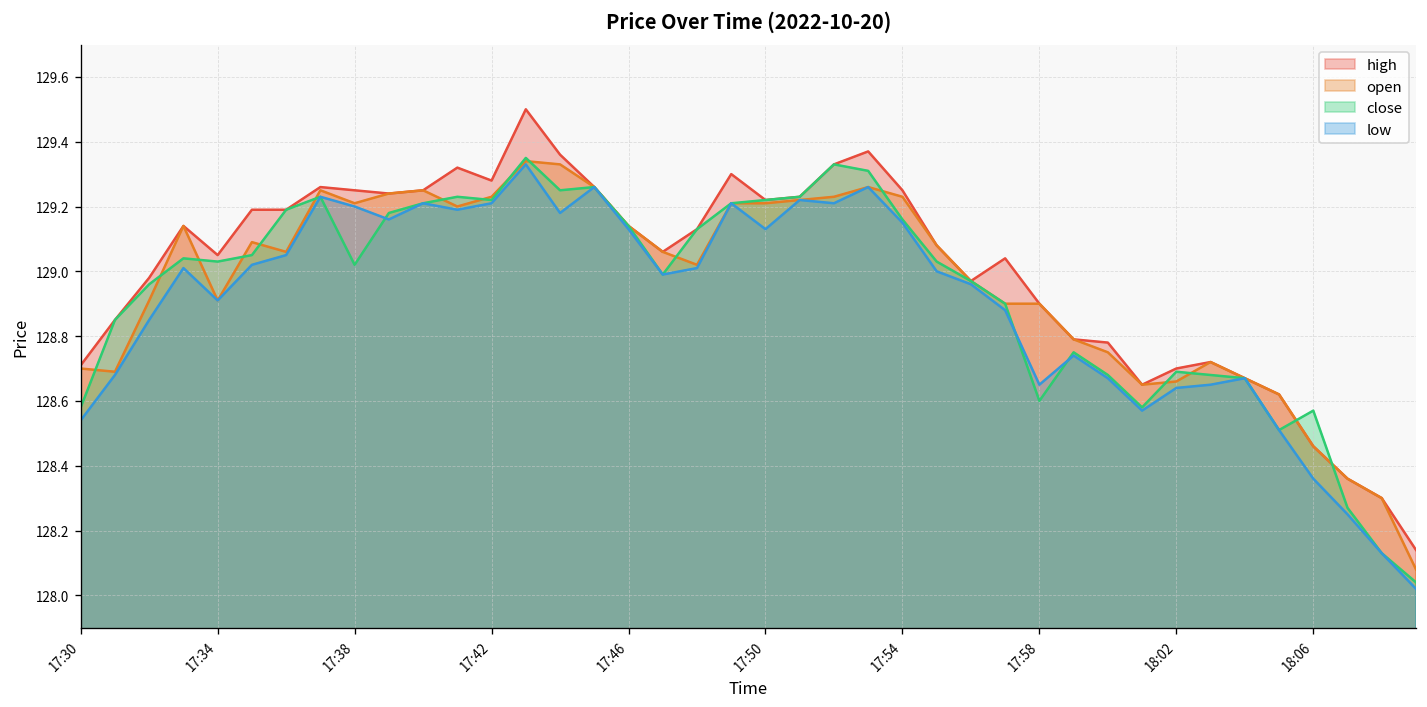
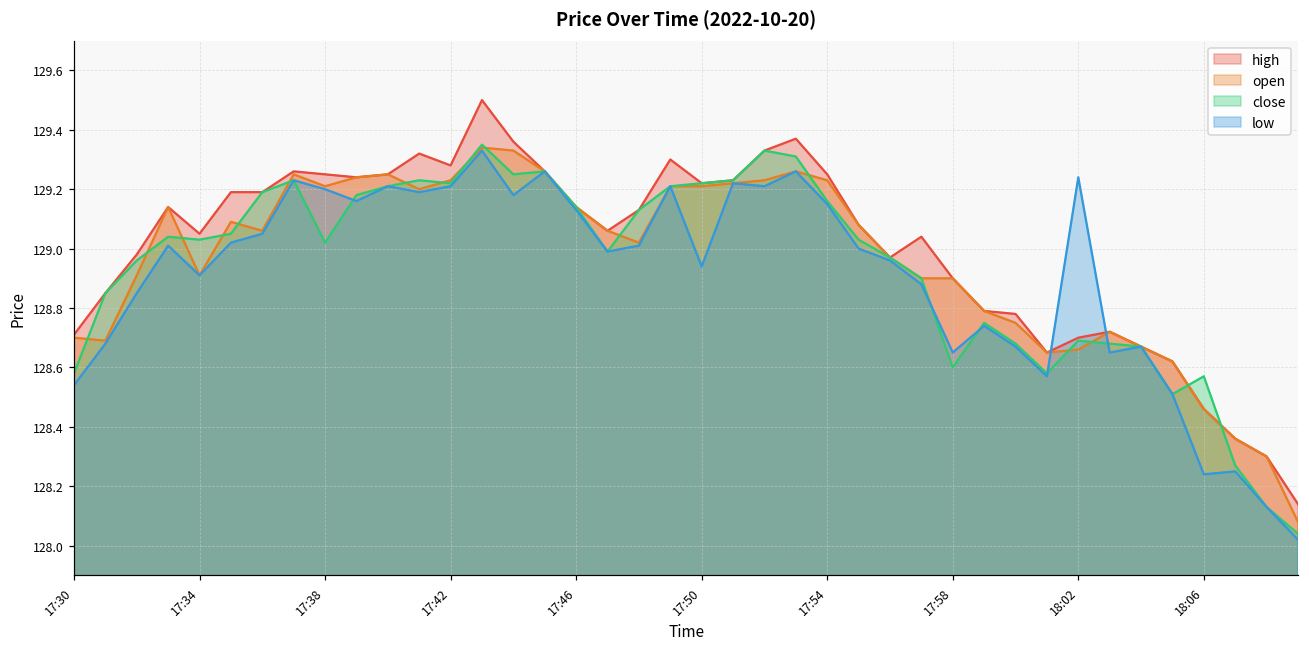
  {
    "close": {
      "17:30": 128.58,
      "17:34": 129.03,
      "17:38": 129.02,
      "17:42": 129.22,
      "17:54": 129.16,
      "17:58": 128.60,
      "18:02": 128.69,
      "18:06": 128.57
    },
    "low": {
      "17:30": 128.54,
      "17:38": 129.20,
      "17:42": 129.21,
      "17:46": 129.13,
-     "17:50": 129.13,
+     "17:50": 128.94,
      "17:54": 129.15,
      "17:58": 128.65,
-     "18:02": 128.64,
-     "18:06": 128.36
+     "18:02": 129.24,
+     "18:06": 128.24
    }
  }
